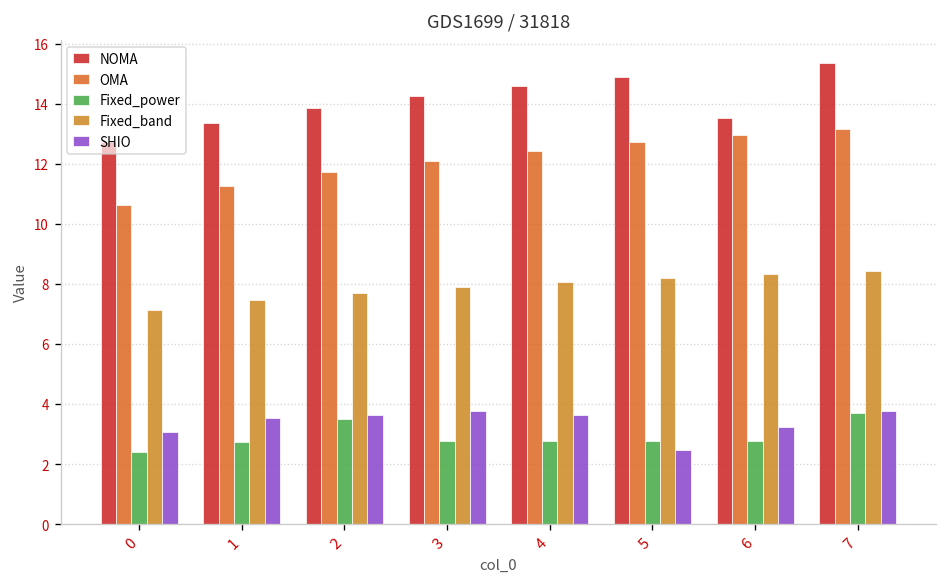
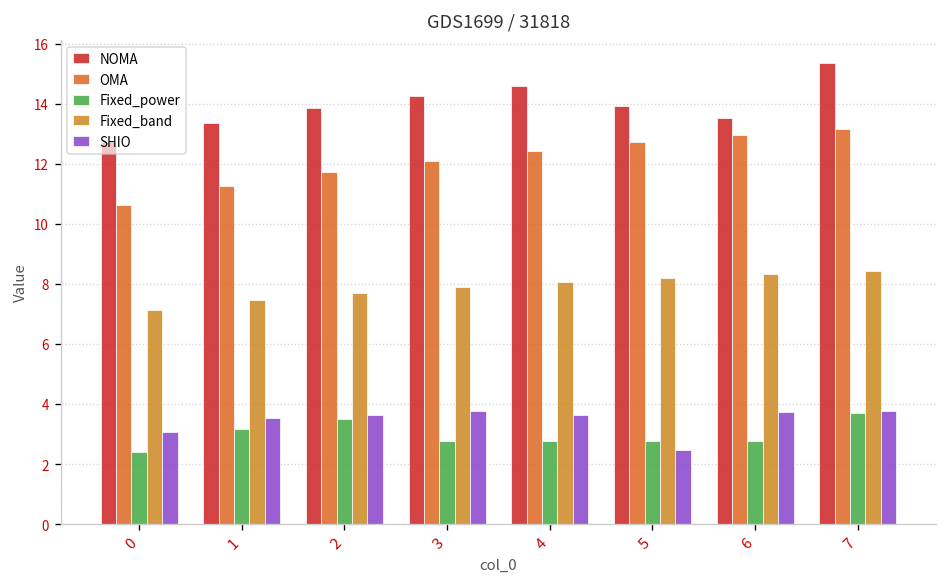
  {
    "NOMA": {
      "1": 13.4,
      "2": 13.9,
      "3": 14.2,
      "4": 14.6,
-     "5": 14.9,
+     "5": 13.9,
      "6": 13.5,
      "7": 15.4
    },
    "Fixed_power": {
      "0": 2.4,
-     "1": 2.7,
+     "1": 3.2,
      "2": 3.5,
      "3": 2.8,
      "4": 2.8,
      "5": 2.8,
      "6": 2.8,
      "7": 3.7
    },
    "SHIO": {
      "0": 3.1,
      "1": 3.5,
      "2": 3.6,
      "3": 3.8,
      "4": 3.6,
      "5": 2.5,
-     "6": 3.2,
+     "6": 3.7,
      "7": 3.8
    }
  }
